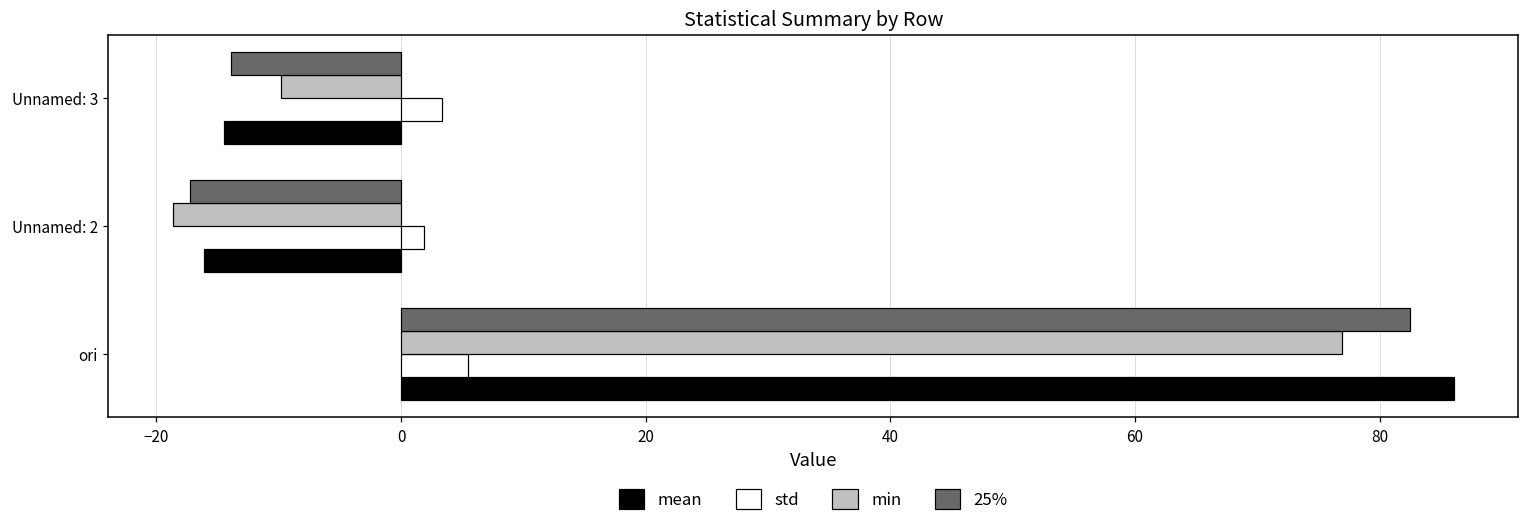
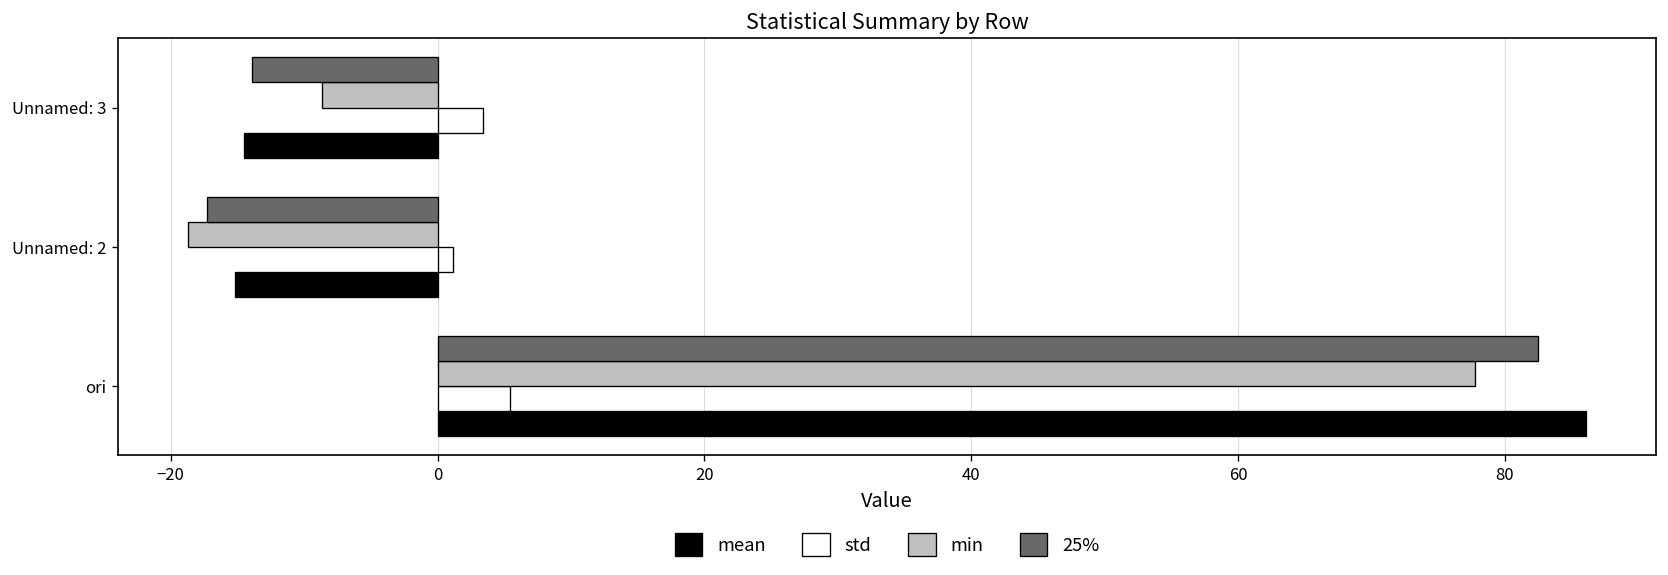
  {
    "mean": {
      "Unnamed: 3": -14.5,
-     "Unnamed: 2": -16.2,
+     "Unnamed: 2": -15.2,
      "ori": 86.1
    },
    "std": {
      "Unnamed: 3": 3.4,
-     "Unnamed: 2": 1.9,
+     "Unnamed: 2": 1.2,
      "ori": 5.4
    },
    "min": {
-     "Unnamed: 3": -9.9,
+     "Unnamed: 3": -8.7,
      "Unnamed: 2": -18.7,
-     "ori": 76.9
+     "ori": 77.8
    },
    "25%": {
      "Unnamed: 3": -13.9,
      "Unnamed: 2": -17.2,
      "ori": 82.5
    }
  }
